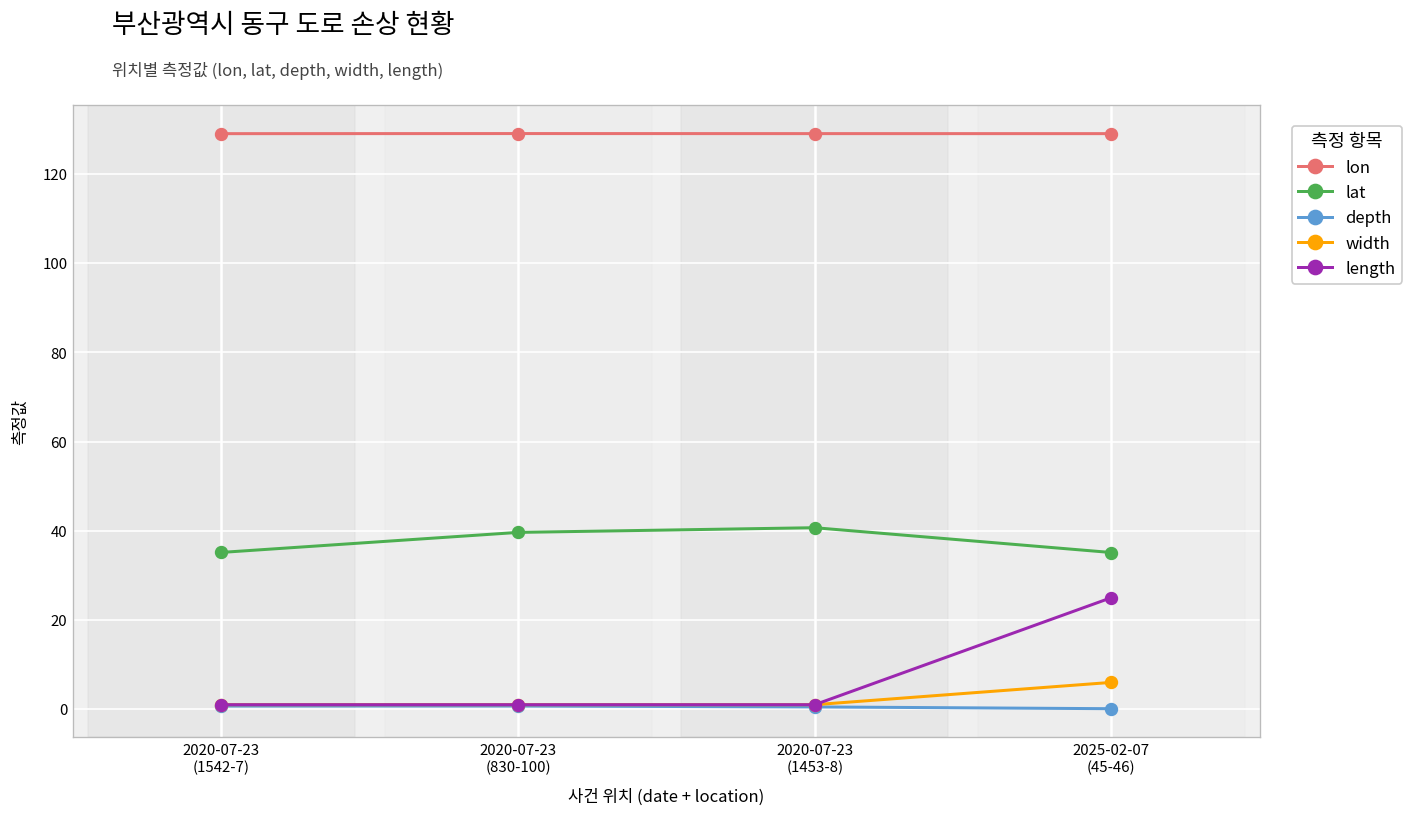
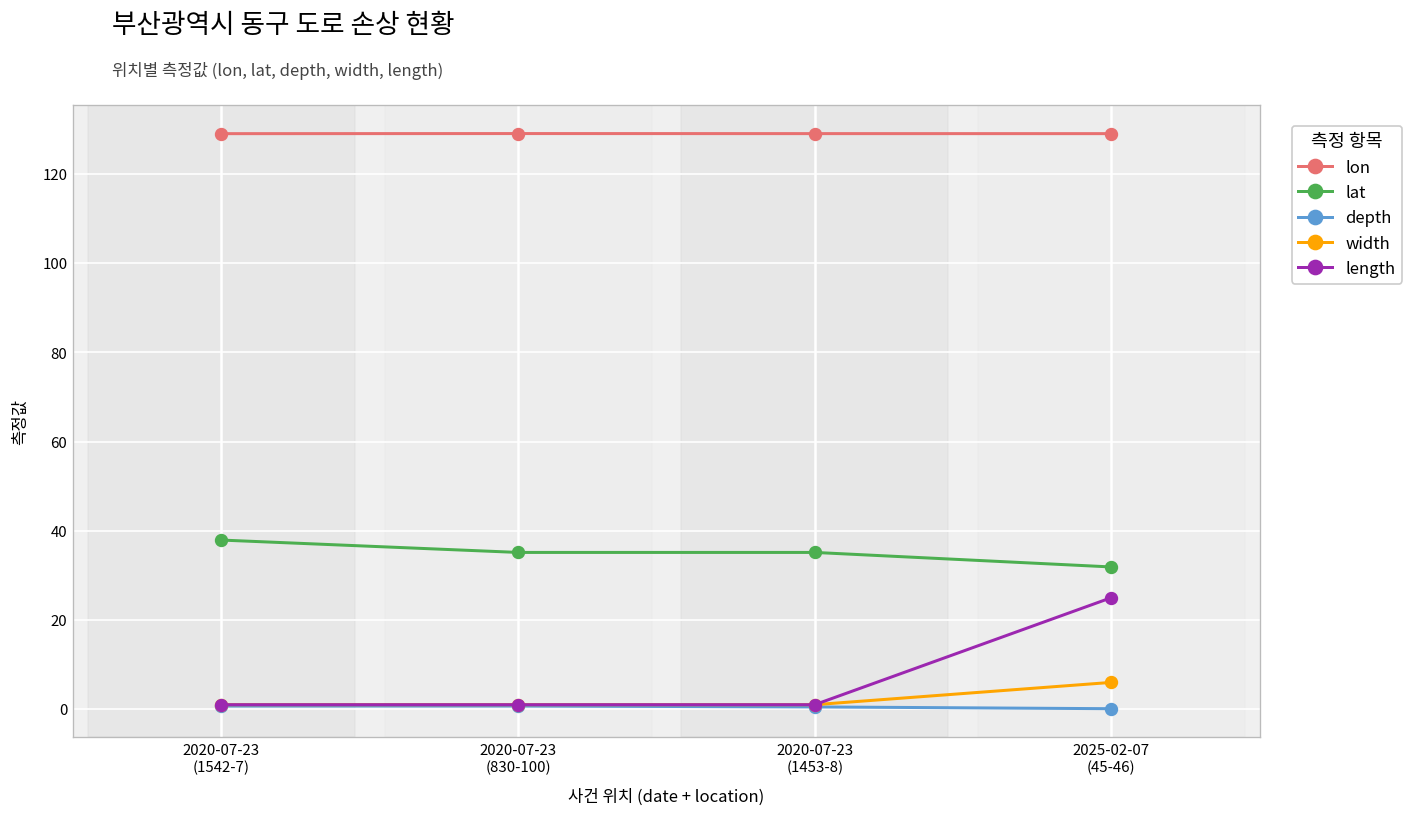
  {
    "lon": {
      "2020-07-23 (1542-7)": 129,
      "2020-07-23 (830-100)": 129,
      "2020-07-23 (1453-8)": 129,
      "2025-02-07 (45-46)": 129
    },
    "lat": {
-     "2020-07-23 (1542-7)": 35,
-     "2020-07-23 (830-100)": 40,
-     "2020-07-23 (1453-8)": 41,
-     "2025-02-07 (45-46)": 35
+     "2020-07-23 (1542-7)": 38,
+     "2020-07-23 (830-100)": 35,
+     "2020-07-23 (1453-8)": 35,
+     "2025-02-07 (45-46)": 32
    },
    "depth": {
      "2025-02-07 (45-46)": 0
    },
    "width": {
      "2025-02-07 (45-46)": 6
    },
    "length": {
      "2025-02-07 (45-46)": 25
    }
  }
